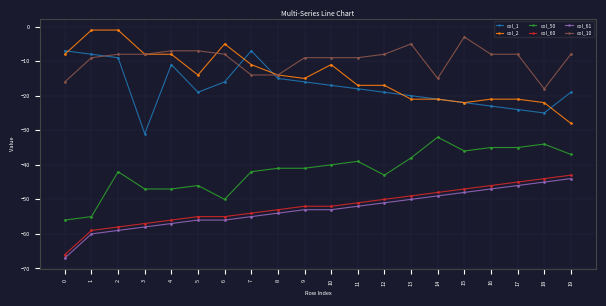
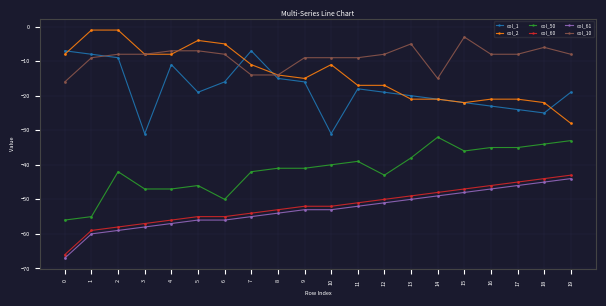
  {
    "col_1": {
      "0": -7,
      "1": -8,
      "2": -9,
      "3": -31,
      "4": -11,
      "5": -19,
      "6": -16,
      "7": -7,
      "8": -15,
      "9": -16,
-     "10": -17,
+     "10": -31,
      "11": -18,
      "12": -19,
      "13": -20,
      "16": -23,
      "17": -24,
      "18": -25,
      "19": -19
    },
    "col_2": {
      "0": -8,
      "1": -1,
      "2": -1,
      "4": -8,
-     "5": -14,
+     "5": -4,
      "6": -5,
      "7": -11,
      "9": -15,
      "10": -11,
      "11": -17,
      "12": -17,
      "13": -21,
      "16": -21,
      "17": -21,
      "18": -22,
      "19": -28
    },
    "col_50": {
      "0": -56,
      "1": -55,
      "2": -42,
      "3": -47,
      "4": -47,
      "5": -46,
      "6": -50,
      "7": -42,
      "8": -41,
      "9": -41,
      "10": -40,
      "11": -39,
      "12": -43,
      "13": -38,
      "14": -32,
      "15": -36,
      "16": -35,
      "17": -35,
      "18": -34,
-     "19": -37
+     "19": -33
    },
    "col_60": {
      "0": -66,
      "1": -59,
      "2": -58,
      "3": -57,
      "4": -56,
      "5": -55,
      "6": -55,
      "7": -54,
      "8": -53,
      "9": -52,
      "10": -52,
      "11": -51,
      "12": -50,
      "13": -49,
      "14": -48,
      "15": -47,
      "16": -46,
      "17": -45,
      "18": -44,
      "19": -43
    },
    "col_61": {
      "0": -67,
      "1": -60,
      "2": -59,
      "3": -58,
      "4": -57,
      "5": -56,
      "6": -56,
      "7": -55,
      "8": -54,
      "9": -53,
      "10": -53,
      "11": -52,
      "12": -51,
      "13": -50,
      "14": -49,
      "15": -48,
      "16": -47,
      "17": -46,
      "18": -45,
      "19": -44
    },
    "col_10": {
      "0": -16,
      "1": -9,
      "2": -8,
      "4": -7,
      "5": -7,
      "6": -8,
      "7": -14,
      "9": -9,
      "10": -9,
      "11": -9,
      "12": -8,
      "13": -5,
      "14": -15,
      "15": -3,
      "16": -8,
      "17": -8,
-     "18": -18,
+     "18": -6,
      "19": -8
    }
  }
